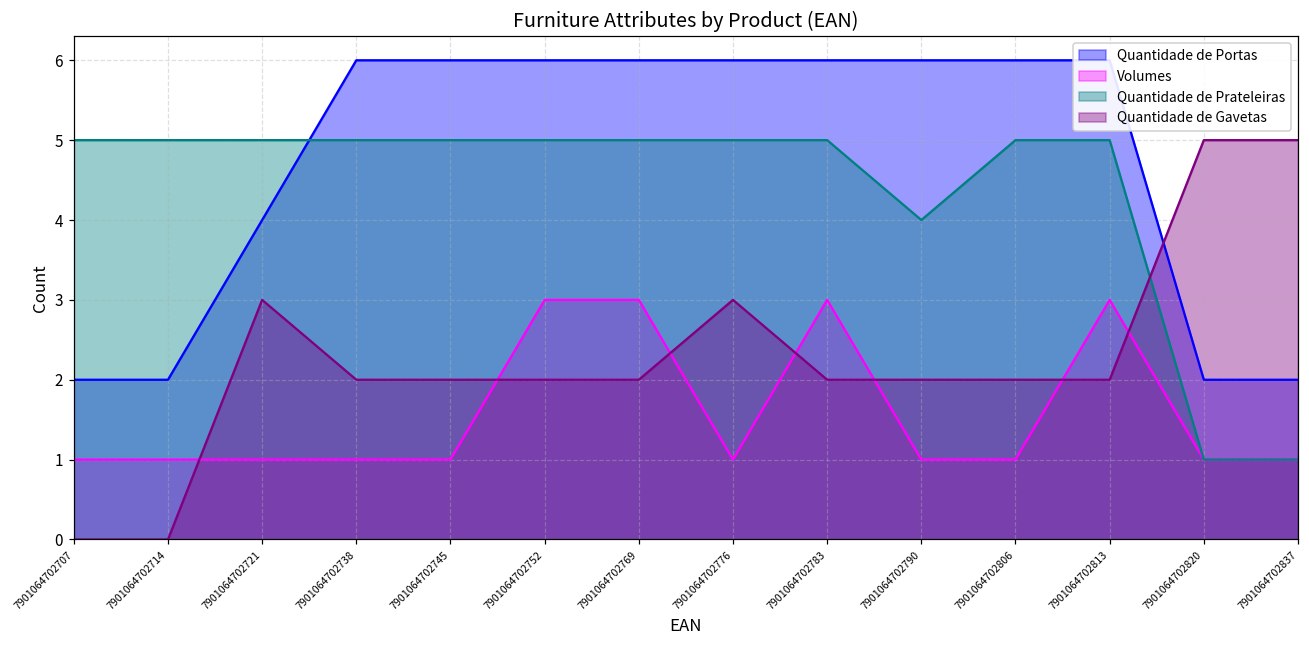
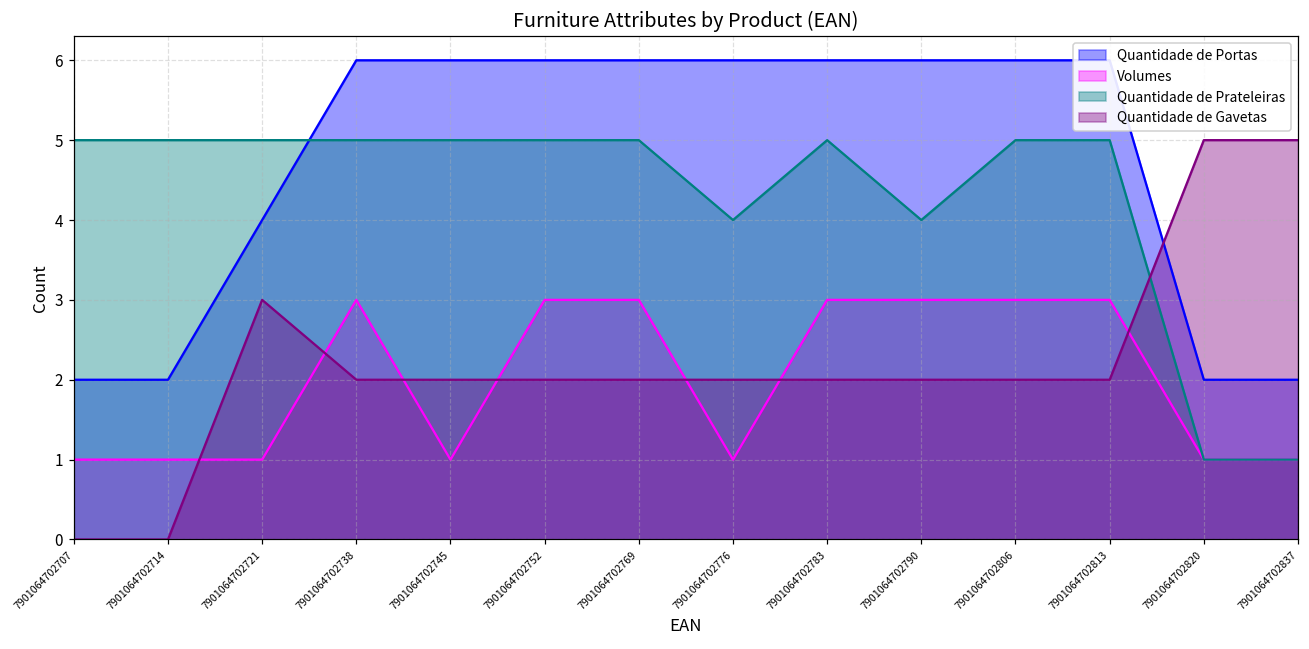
  {
    "Quantidade de Portas": {
      "7901064702707": 2,
      "7901064702714": 2,
      "7901064702721": 4,
      "7901064702738": 6,
      "7901064702745": 6,
      "7901064702752": 6,
      "7901064702769": 6,
      "7901064702776": 6,
      "7901064702783": 6,
      "7901064702790": 6,
      "7901064702806": 6,
      "7901064702820": 2,
      "7901064702837": 2
    },
    "Volumes": {
      "7901064702707": 1,
      "7901064702714": 1,
      "7901064702721": 1,
-     "7901064702738": 1,
+     "7901064702738": 3,
      "7901064702745": 1,
      "7901064702752": 3,
      "7901064702769": 3,
      "7901064702776": 1,
      "7901064702783": 3,
-     "7901064702790": 1,
-     "7901064702806": 1,
+     "7901064702790": 3,
+     "7901064702806": 3,
      "7901064702813": 3
    },
    "Quantidade de Prateleiras": {
      "7901064702707": 5,
      "7901064702714": 5,
      "7901064702721": 5,
      "7901064702738": 5,
      "7901064702745": 5,
      "7901064702752": 5,
      "7901064702769": 5,
-     "7901064702776": 5,
+     "7901064702776": 4,
      "7901064702783": 5,
      "7901064702790": 4,
      "7901064702806": 5,
      "7901064702813": 5
    },
    "Quantidade de Gavetas": {
      "7901064702707": 0,
      "7901064702714": 0,
      "7901064702721": 3,
      "7901064702738": 2,
      "7901064702745": 2,
      "7901064702752": 2,
      "7901064702769": 2,
-     "7901064702776": 3,
+     "7901064702776": 2,
      "7901064702783": 2,
      "7901064702790": 2,
      "7901064702806": 2,
      "7901064702813": 2,
      "7901064702820": 5,
      "7901064702837": 5
    }
  }
